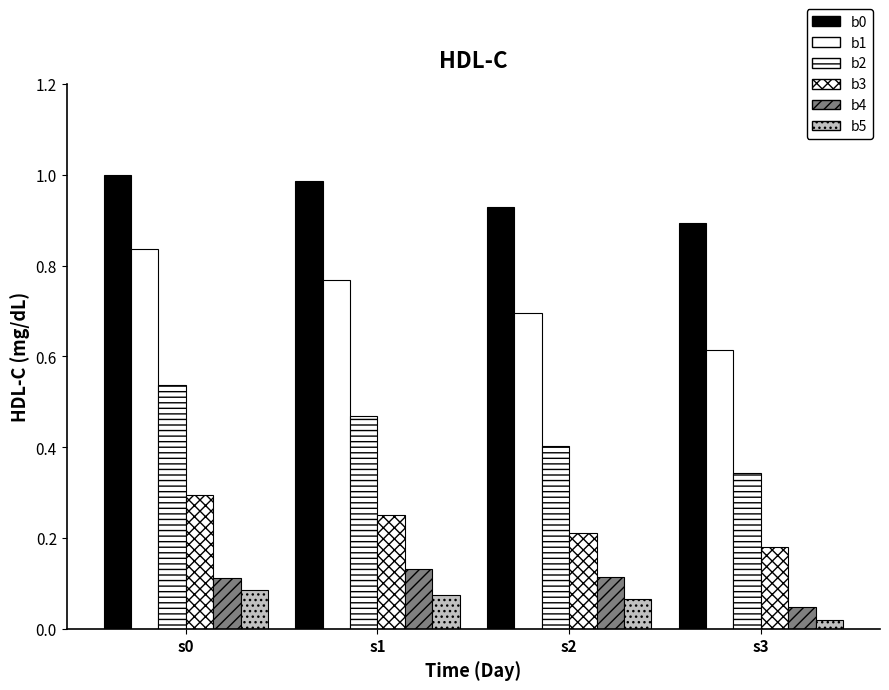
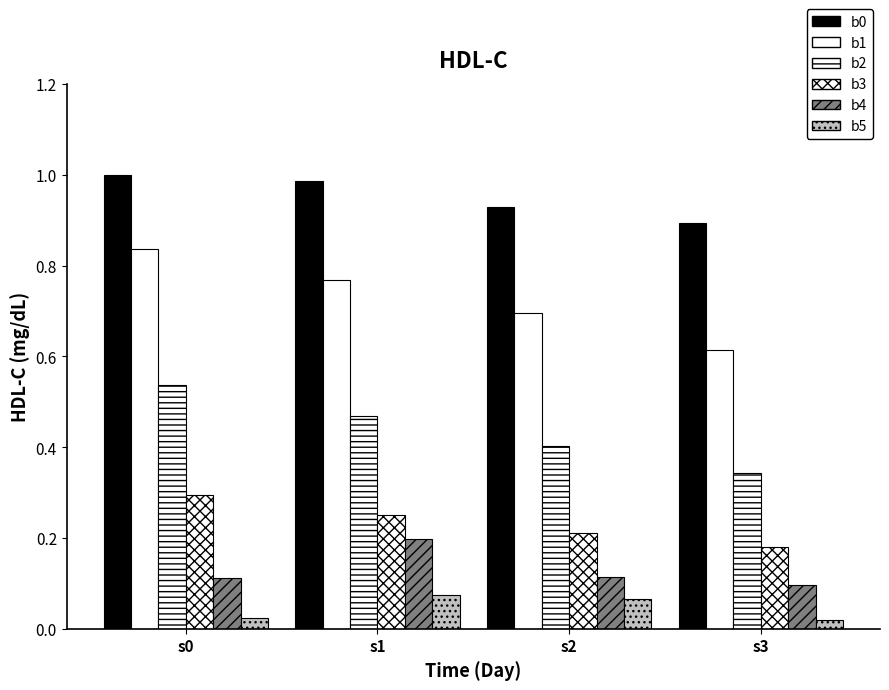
  {
    "b0": {
      "s0": 1.00,
      "s1": 0.99,
      "s2": 0.93,
      "s3": 0.89
    },
    "b4": {
      "s0": 0.11,
-     "s1": 0.13,
+     "s1": 0.20,
      "s2": 0.11,
-     "s3": 0.05
+     "s3": 0.10
    },
    "b5": {
-     "s0": 0.09,
+     "s0": 0.02,
      "s1": 0.08,
      "s2": 0.07,
      "s3": 0.02
    }
  }
